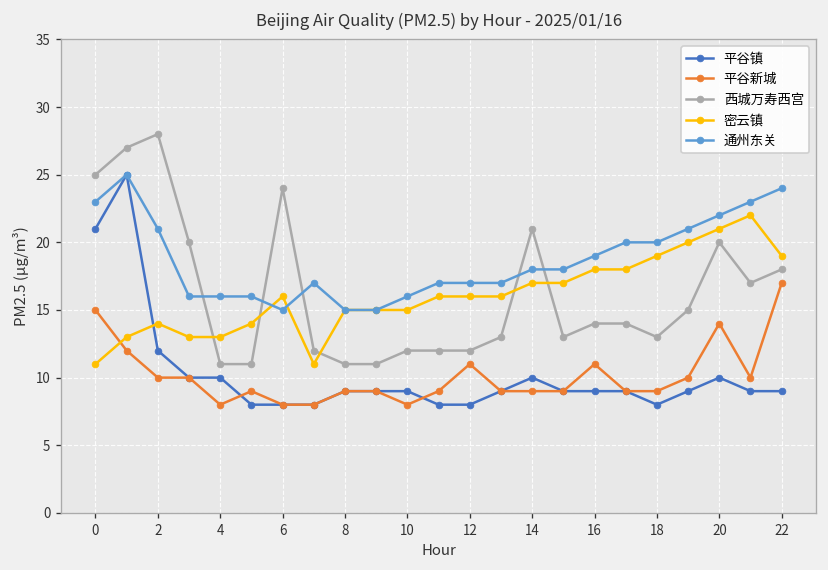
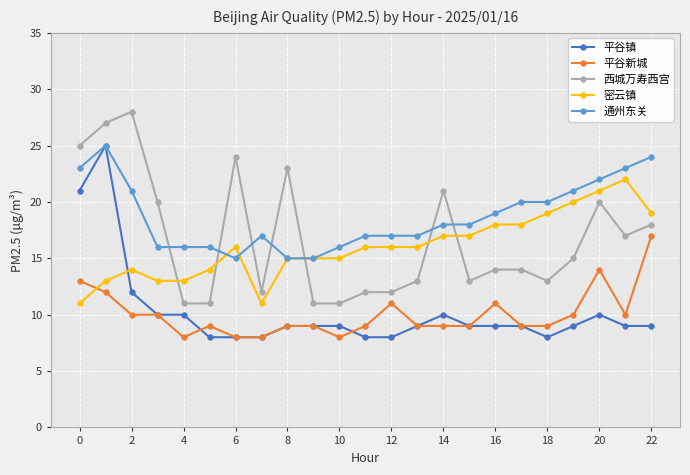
  {
    "平谷新城": {
-     "0": 15,
+     "0": 13,
      "2": 10,
      "4": 8,
      "10": 8,
      "12": 11,
      "14": 9,
      "16": 11,
      "18": 9,
      "20": 14,
      "22": 17
    },
    "西城万寿西宫": {
      "0": 25,
      "2": 28,
      "4": 11,
      "6": 24,
-     "8": 11,
-     "10": 12,
+     "8": 23,
+     "10": 11,
      "12": 12,
      "14": 21,
      "16": 14,
      "18": 13,
      "20": 20,
      "22": 18
    },
    "密云镇": {
      "0": 11,
      "2": 14,
      "4": 13,
      "6": 16,
      "10": 15,
      "12": 16,
      "14": 17,
      "16": 18,
      "18": 19,
      "20": 21,
      "22": 19
    }
  }
